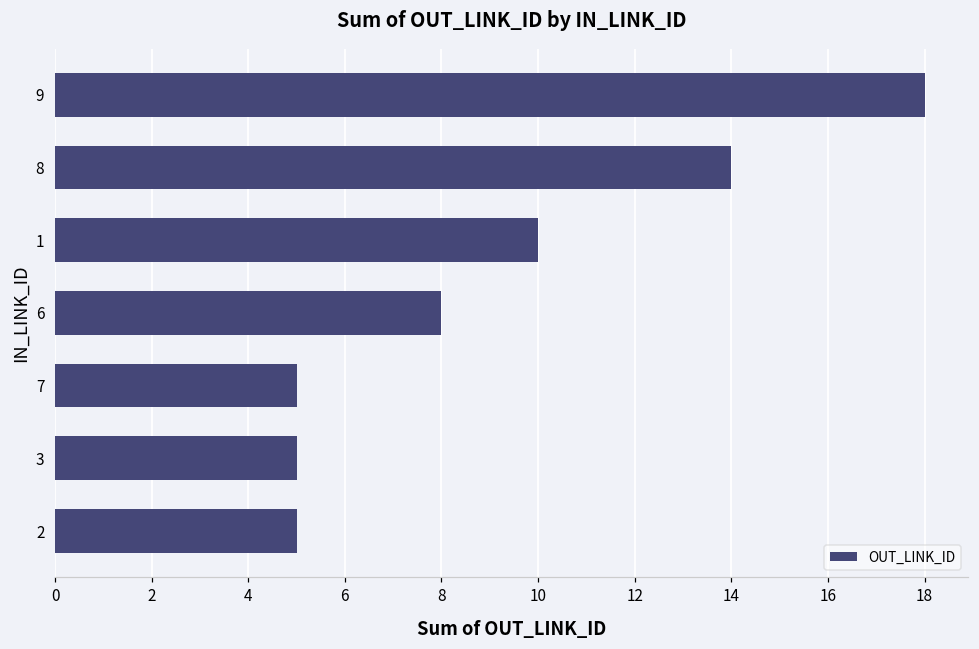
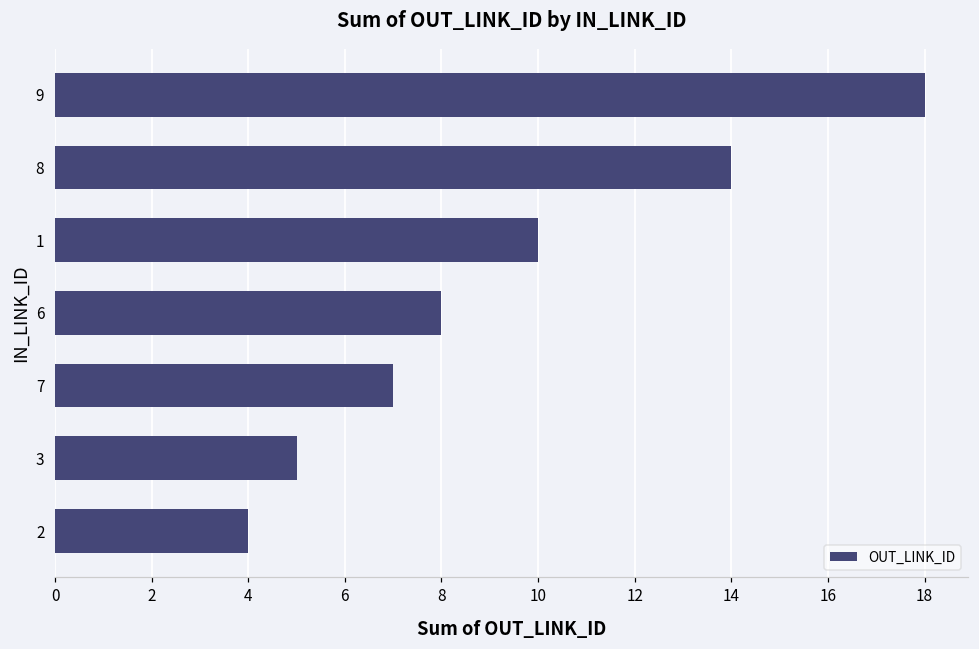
  {
    "9": 18,
    "8": 14,
    "1": 10,
    "6": 8,
-   "7": 5,
+   "7": 7,
    "3": 5,
-   "2": 5
+   "2": 4
  }
